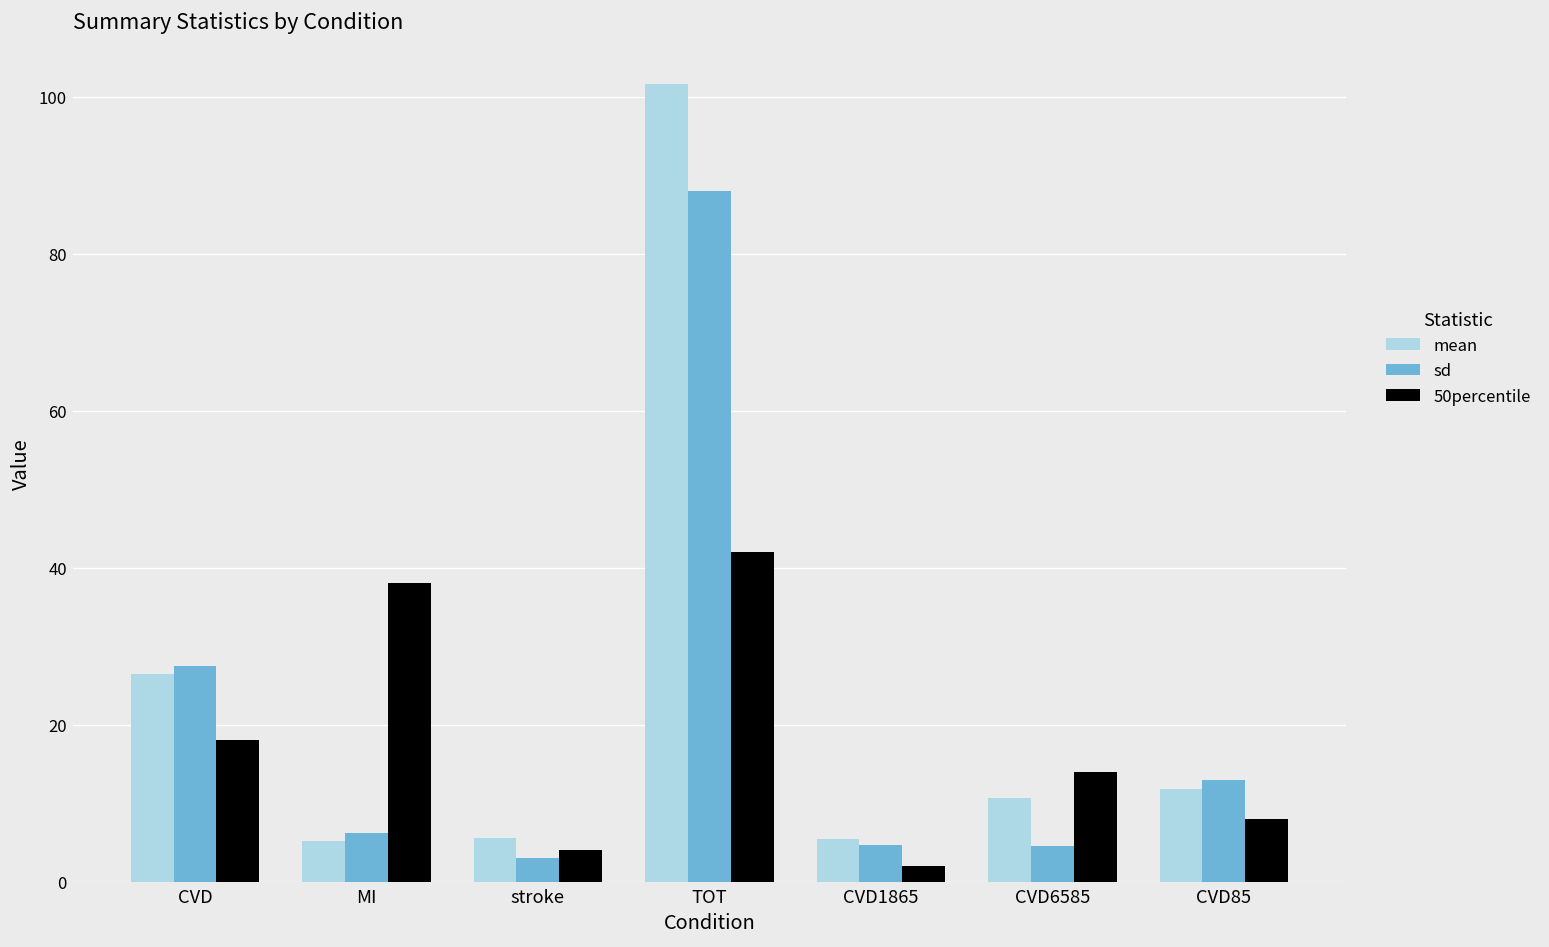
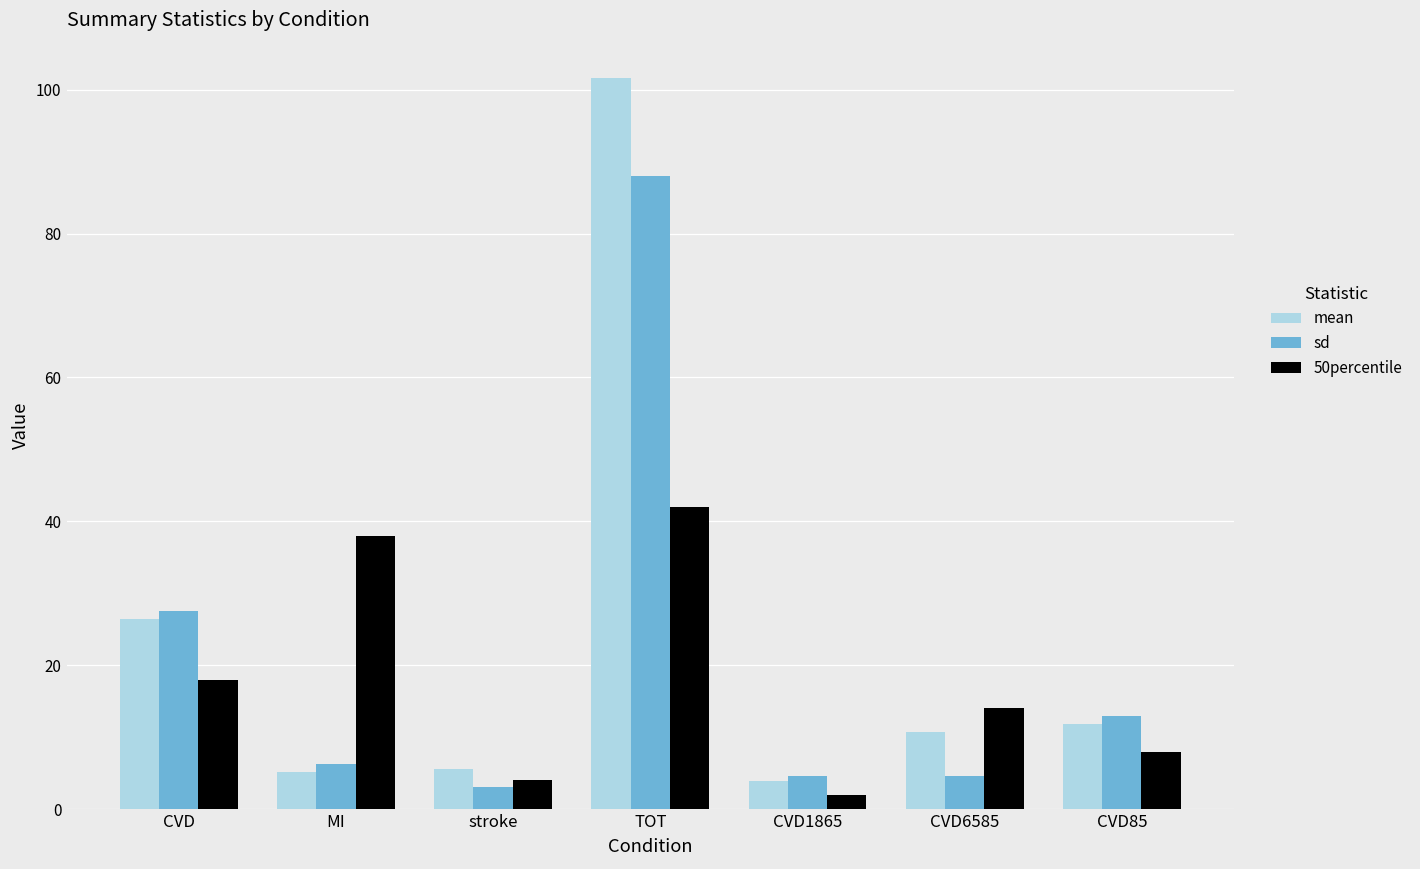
  {
    "mean": {
      "CVD": 26,
      "MI": 5,
      "stroke": 6,
      "TOT": 102,
-     "CVD1865": 5,
+     "CVD1865": 4,
      "CVD6585": 11,
      "CVD85": 12
    },
    "sd": {
      "CVD": 28,
      "MI": 6,
      "stroke": 3,
      "TOT": 88,
      "CVD1865": 5,
      "CVD6585": 5,
      "CVD85": 13
    },
    "50percentile": {
      "CVD": 18,
      "MI": 38,
      "stroke": 4,
      "TOT": 42,
      "CVD1865": 2,
      "CVD6585": 14,
      "CVD85": 8
    }
  }
